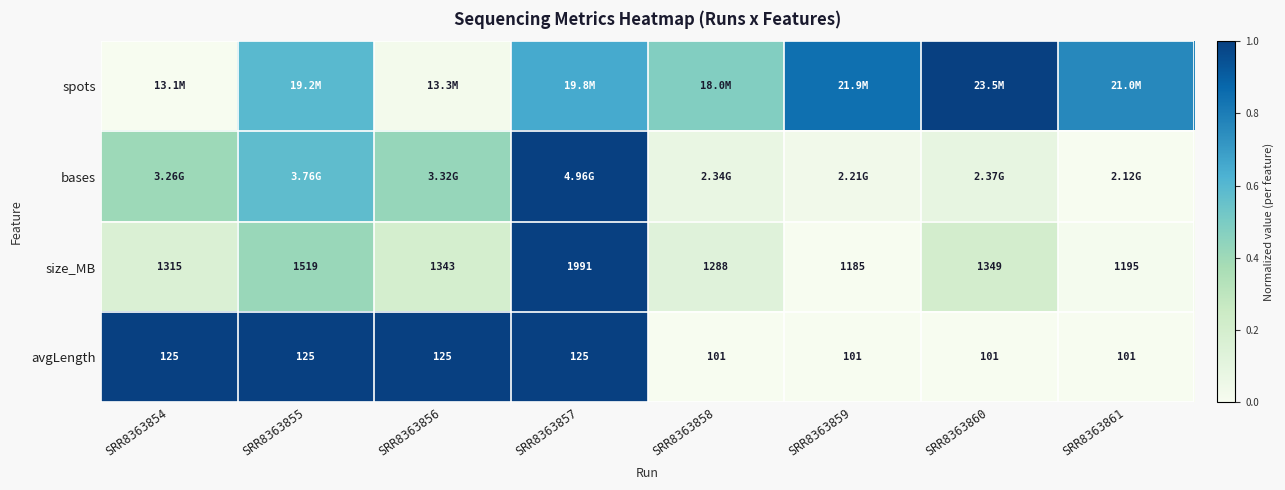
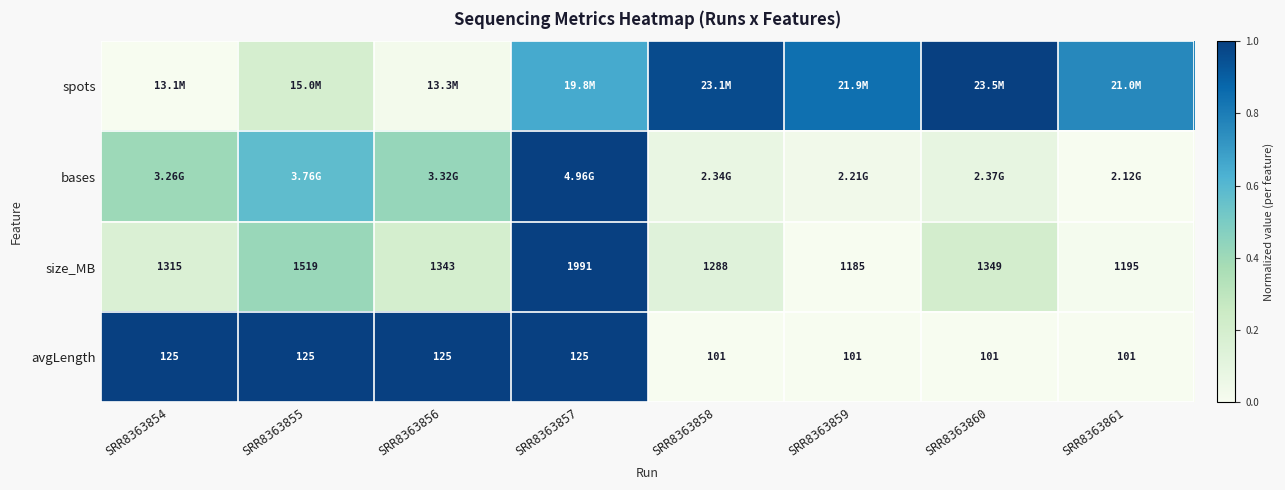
  {
    "spots": {
      "SRR8363854": "13.1M",
-     "SRR8363855": "19.2M",
+     "SRR8363855": "15.0M",
      "SRR8363856": "13.3M",
      "SRR8363857": "19.8M",
-     "SRR8363858": "18.0M",
+     "SRR8363858": "23.1M",
      "SRR8363859": "21.9M",
      "SRR8363860": "23.5M",
      "SRR8363861": "21.0M"
    },
    "bases": {
      "SRR8363854": "3.26G",
      "SRR8363855": "3.76G",
      "SRR8363856": "3.32G",
      "SRR8363857": "4.96G",
      "SRR8363858": "2.34G",
      "SRR8363859": "2.21G",
      "SRR8363860": "2.37G",
      "SRR8363861": "2.12G"
    },
    "size_MB": {
      "SRR8363854": "1315",
      "SRR8363855": "1519",
      "SRR8363856": "1343",
      "SRR8363857": "1991",
      "SRR8363858": "1288",
      "SRR8363859": "1185",
      "SRR8363860": "1349",
      "SRR8363861": "1195"
    },
    "avgLength": {
      "SRR8363854": "125",
      "SRR8363855": "125",
      "SRR8363856": "125",
      "SRR8363857": "125",
      "SRR8363858": "101",
      "SRR8363859": "101",
      "SRR8363860": "101",
      "SRR8363861": "101"
    }
  }
